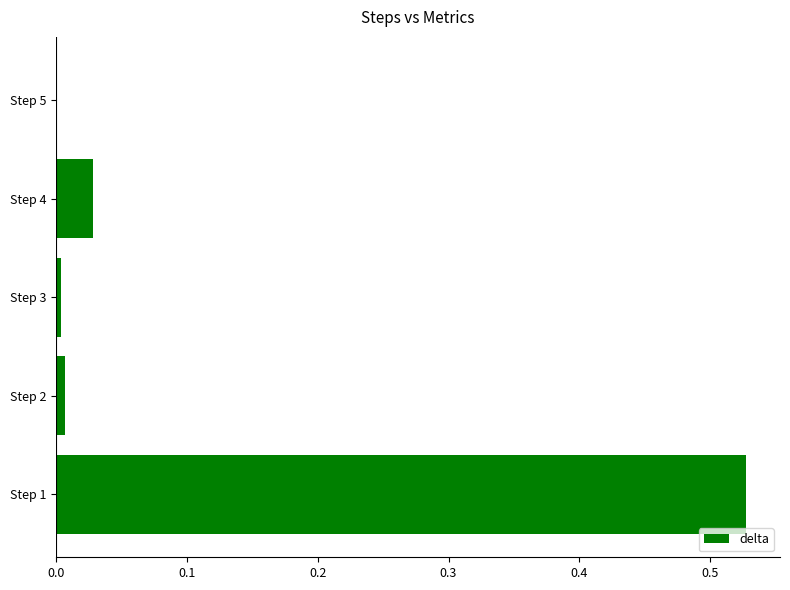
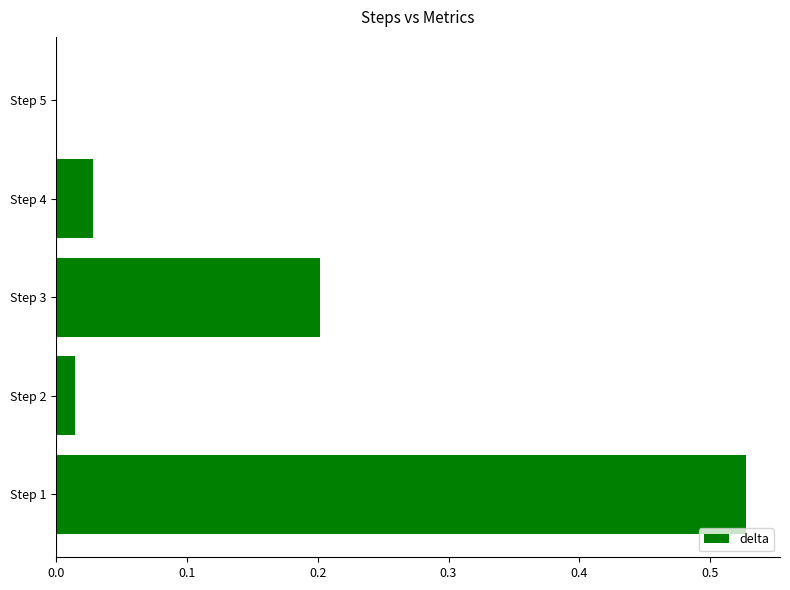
  {
    "Step 4": 0.028,
-   "Step 3": 0.004,
-   "Step 2": 0.007,
+   "Step 3": 0.202,
+   "Step 2": 0.014,
    "Step 1": 0.527
  }
